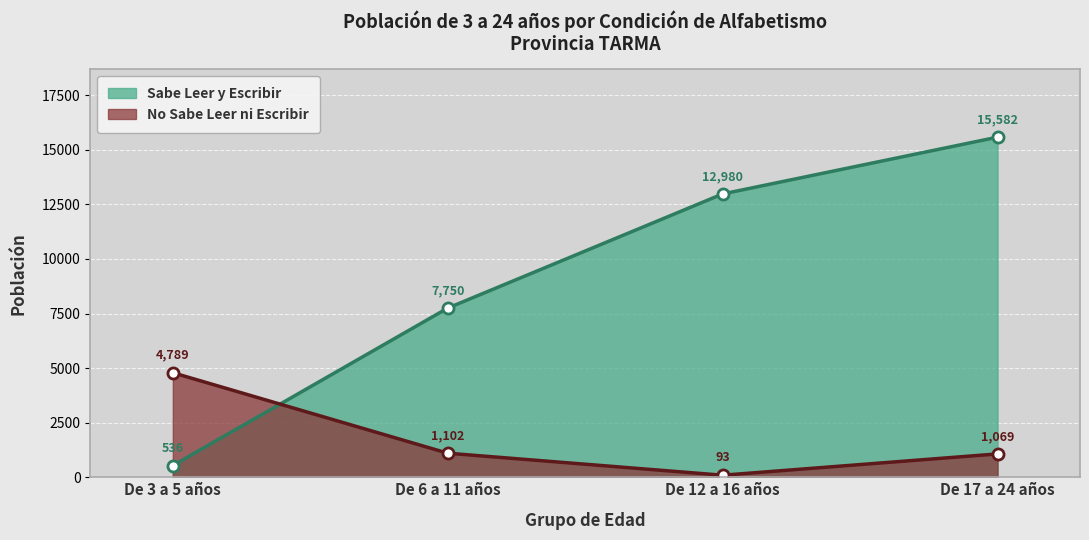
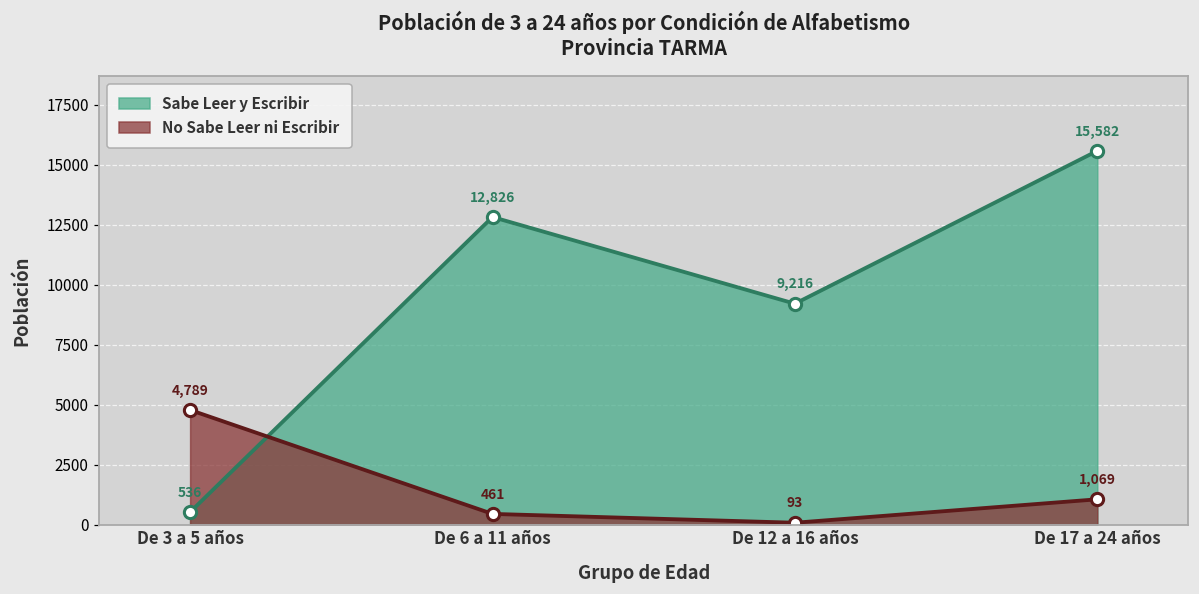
  {
    "Sabe Leer y Escribir": {
      "De 3 a 5 años": "536",
-     "De 6 a 11 años": "7,750",
-     "De 12 a 16 años": "12,980",
+     "De 6 a 11 años": "12,826",
+     "De 12 a 16 años": "9,216",
      "De 17 a 24 años": "15,582"
    },
    "No Sabe Leer ni Escribir": {
      "De 3 a 5 años": "4,789",
-     "De 6 a 11 años": "1,102",
+     "De 6 a 11 años": "461",
      "De 12 a 16 años": "93",
      "De 17 a 24 años": "1,069"
    }
  }
